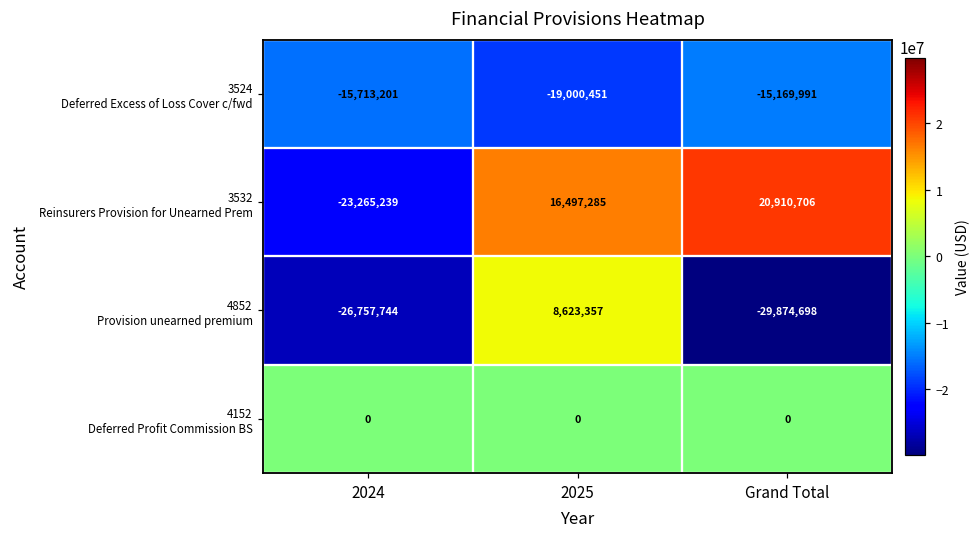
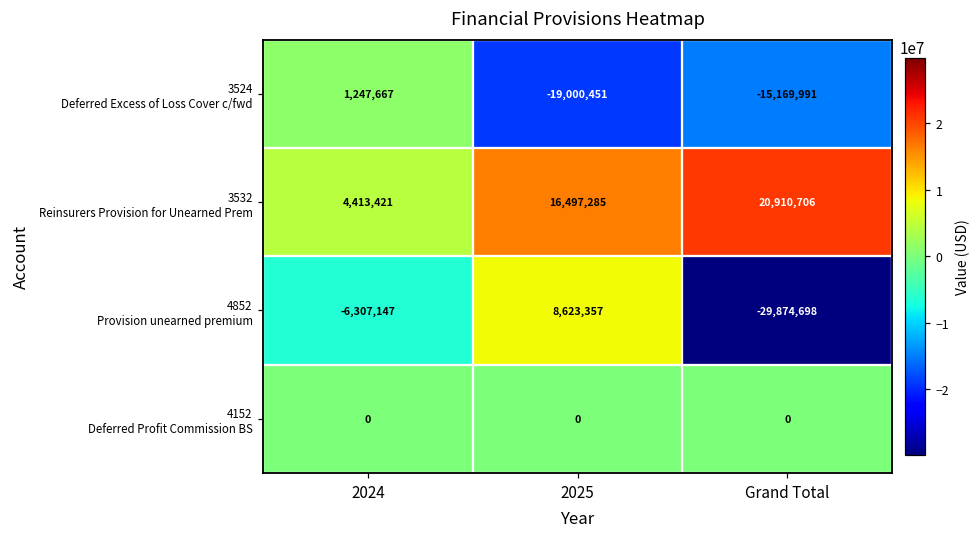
  {
    "3524 Deferred Excess of Loss Cover c/fwd": {
-     "2024": "-15,713,201",
+     "2024": "1,247,667",
      "2025": "-19,000,451",
      "Grand Total": "-15,169,991"
    },
    "3532 Reinsurers Provision for Unearned Prem": {
-     "2024": "-23,265,239",
+     "2024": "4,413,421",
      "2025": "16,497,285",
      "Grand Total": "20,910,706"
    },
    "4852 Provision unearned premium": {
-     "2024": "-26,757,744",
+     "2024": "-6,307,147",
      "2025": "8,623,357",
      "Grand Total": "-29,874,698"
    },
    "4152 Deferred Profit Commission BS": {
      "2024": "0",
      "2025": "0",
      "Grand Total": "0"
    }
  }
